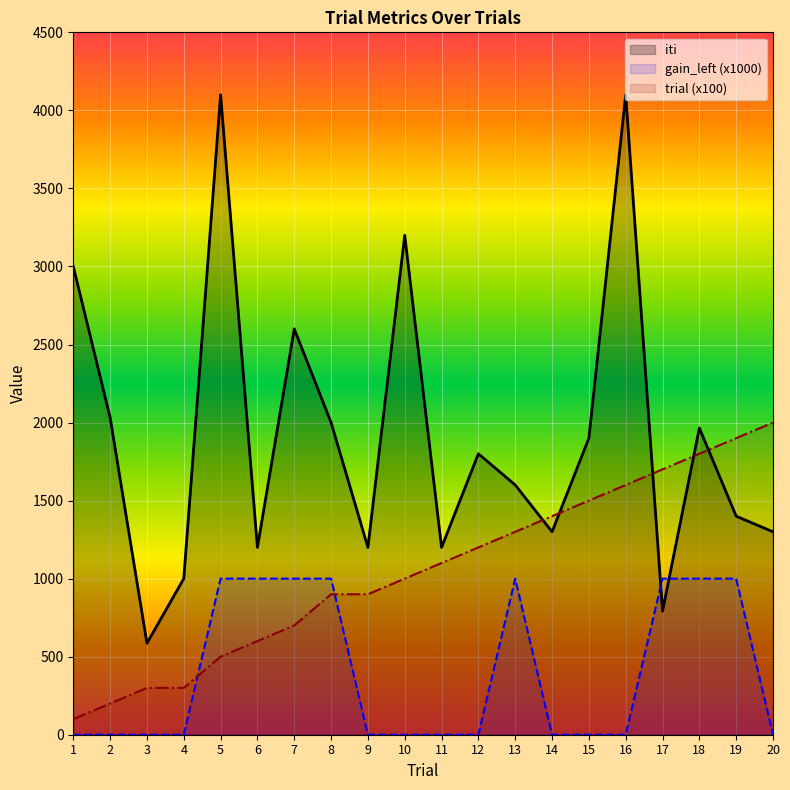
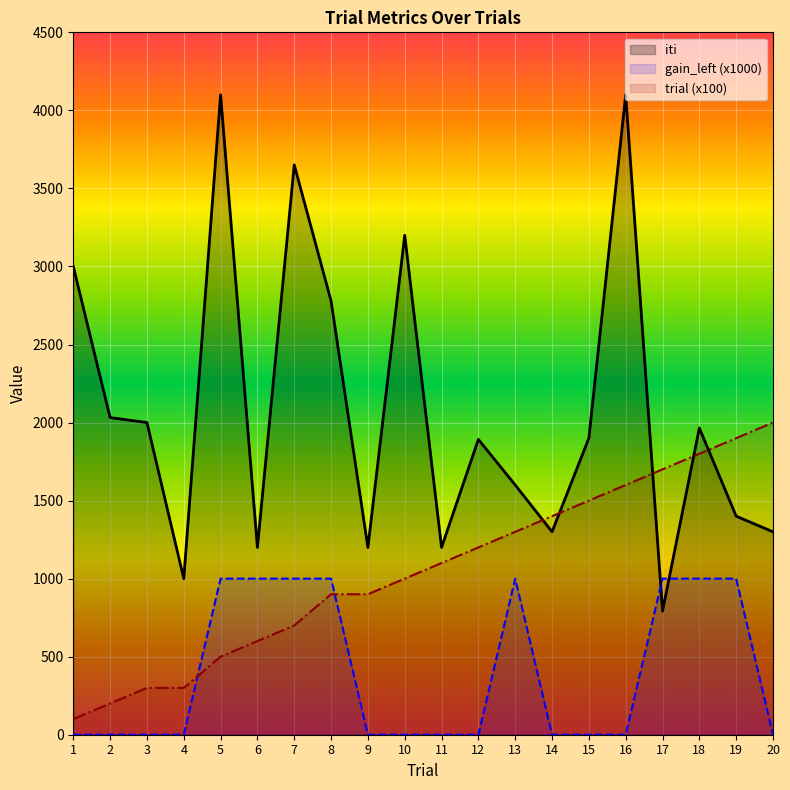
  {
    "iti": {
      "1": 3000,
      "2": 2030,
-     "3": 590,
+     "3": 2000,
      "4": 1000,
      "5": 4100,
      "6": 1200,
-     "7": 2600,
-     "8": 2000,
+     "7": 3650,
+     "8": 2780,
      "9": 1200,
      "10": 3200,
      "11": 1200,
-     "12": 1800,
+     "12": 1890,
      "13": 1600,
      "14": 1300,
      "15": 1900,
      "17": 790,
      "18": 1970,
      "19": 1400,
      "20": 1300
    },
    "gain_left (x1000)": {
      "1": 0,
      "2": 0,
      "3": 0,
      "4": 0,
      "5": 1000,
      "6": 1000,
      "7": 1000,
      "8": 1000,
      "9": 0,
      "10": 0,
      "11": 0,
      "12": 0,
      "13": 1000,
      "14": 0,
      "15": 0,
      "16": 0,
      "17": 1000,
      "18": 1000,
      "19": 1000,
      "20": 0
    },
    "trial (x100)": {
      "1": 100,
      "2": 200,
      "3": 300,
      "4": 300,
      "5": 500,
      "6": 600,
      "7": 700,
      "8": 900,
      "9": 900,
      "10": 1000,
      "11": 1100,
      "12": 1200,
      "13": 1300,
      "14": 1400,
      "15": 1500,
      "16": 1600,
      "17": 1700,
      "18": 1800,
      "19": 1900,
      "20": 2000
    }
  }
